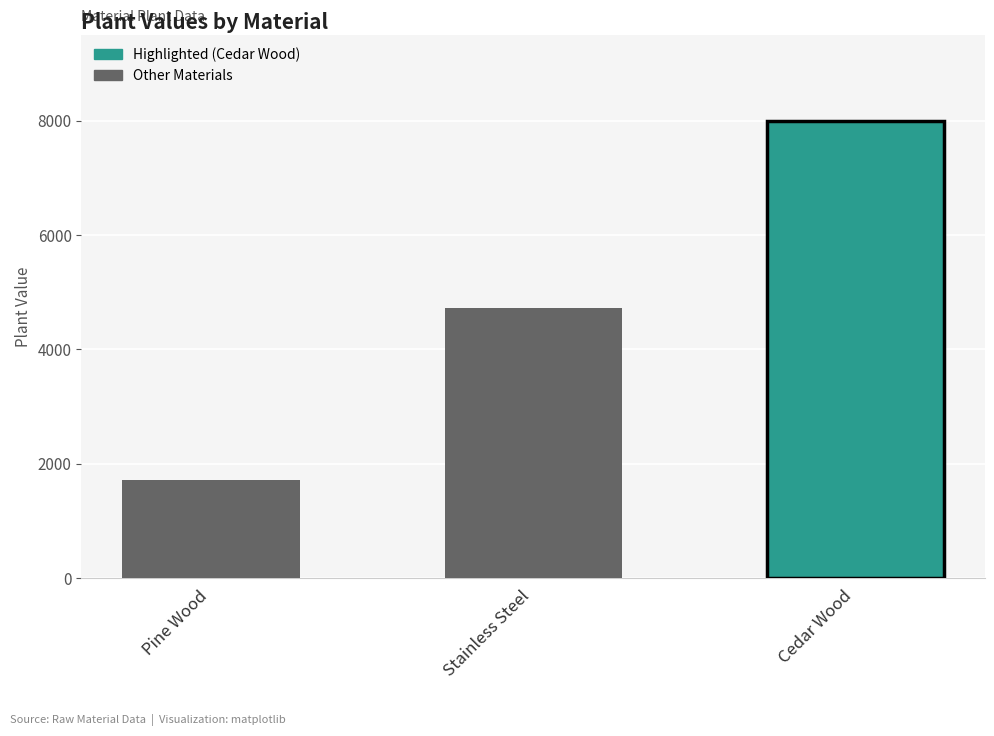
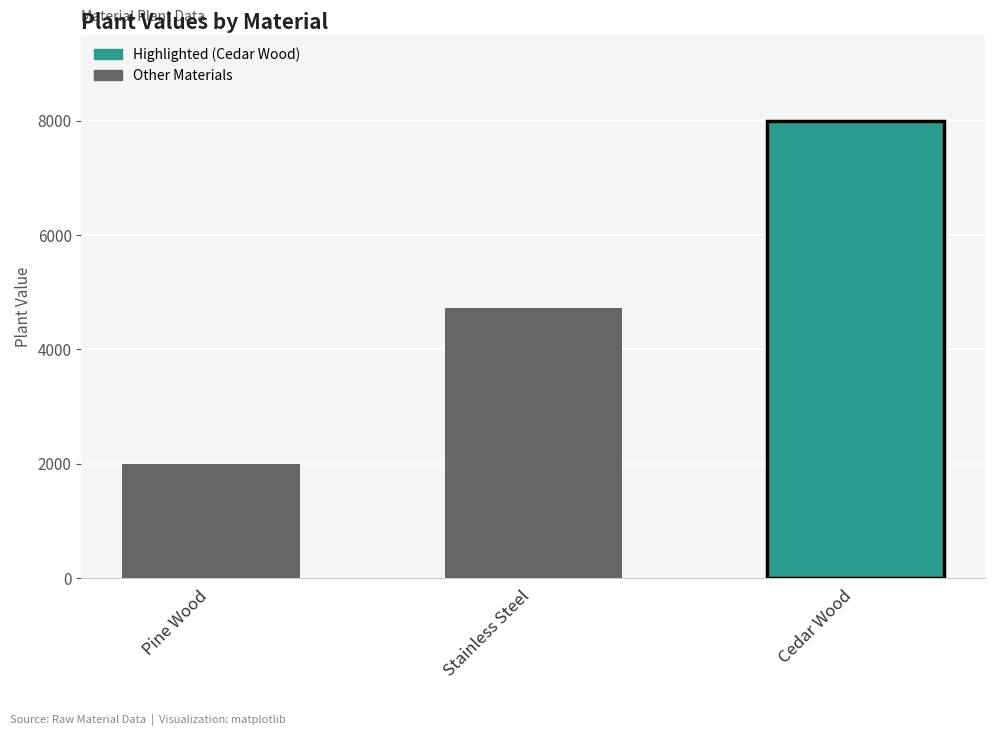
  {
-   "Pine Wood": 1700,
+   "Pine Wood": 2000,
    "Stainless Steel": 4700,
    "Cedar Wood": 8000
  }
